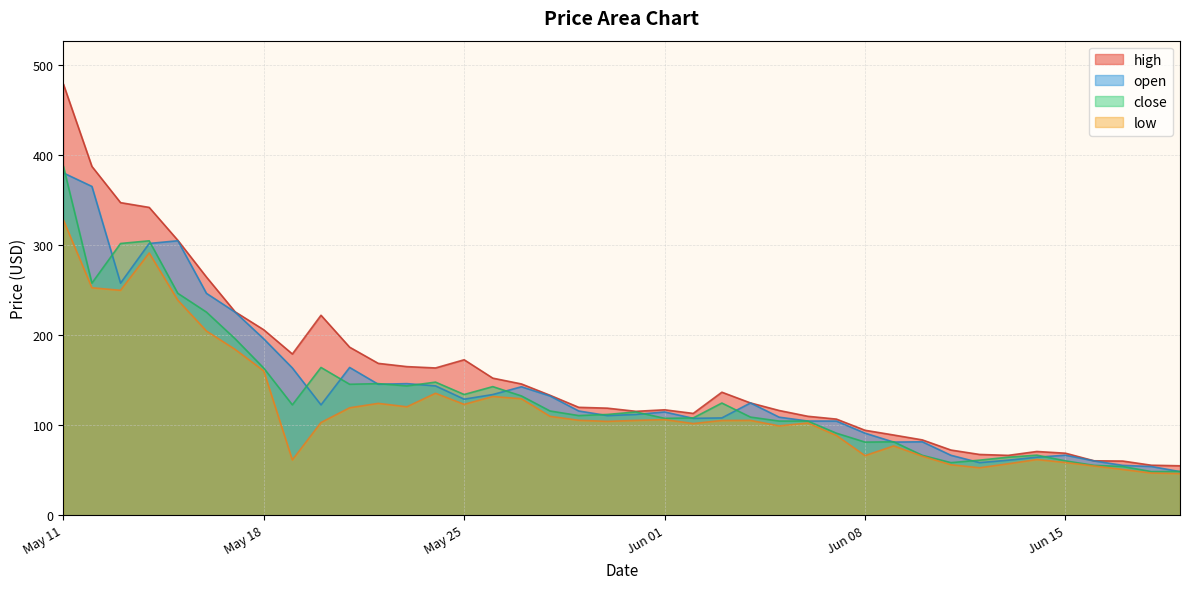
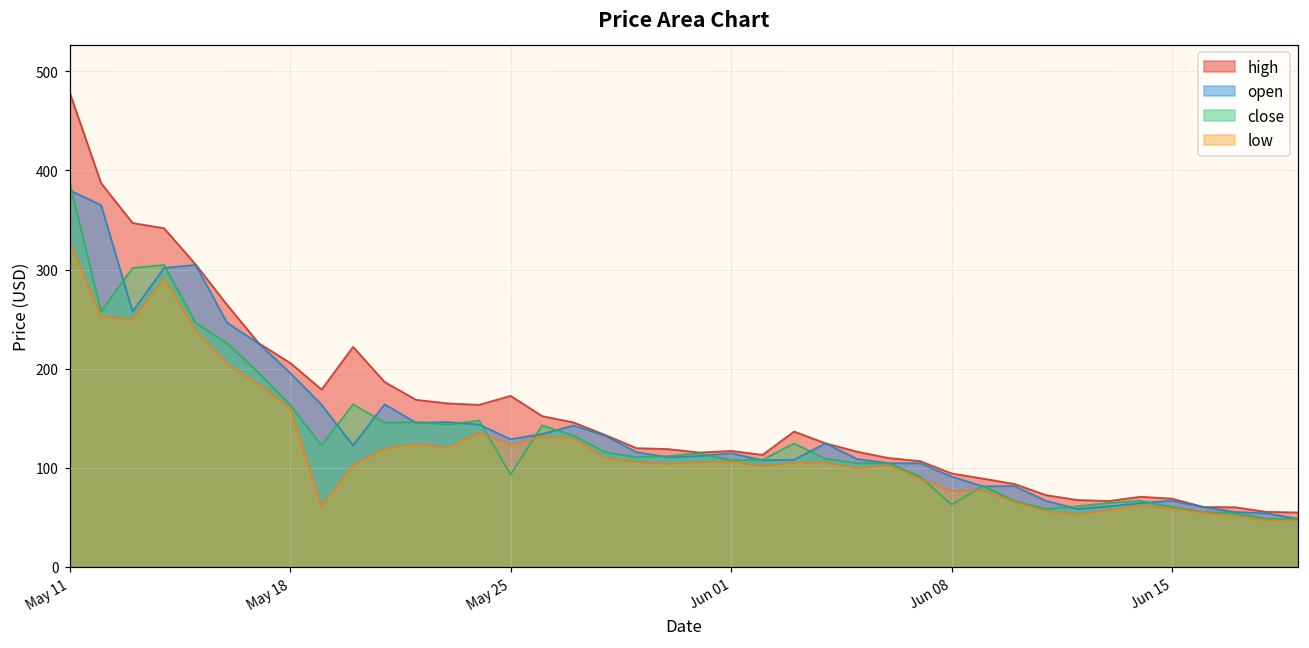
  {
    "high": {
      "May 11": 480,
      "May 18": 210,
      "May 25": 170,
      "Jun 08": 90
    },
    "open": {
      "May 11": 380,
      "May 18": 200,
      "May 25": 130,
      "Jun 08": 90
    },
    "close": {
      "May 11": 390,
      "May 18": 160,
-     "May 25": 130,
-     "Jun 08": 80
+     "May 25": 90,
+     "Jun 08": 60
    },
    "low": {
      "May 11": 330,
      "May 18": 160,
      "May 25": 120,
-     "Jun 08": 70
+     "Jun 08": 80
    }
  }
